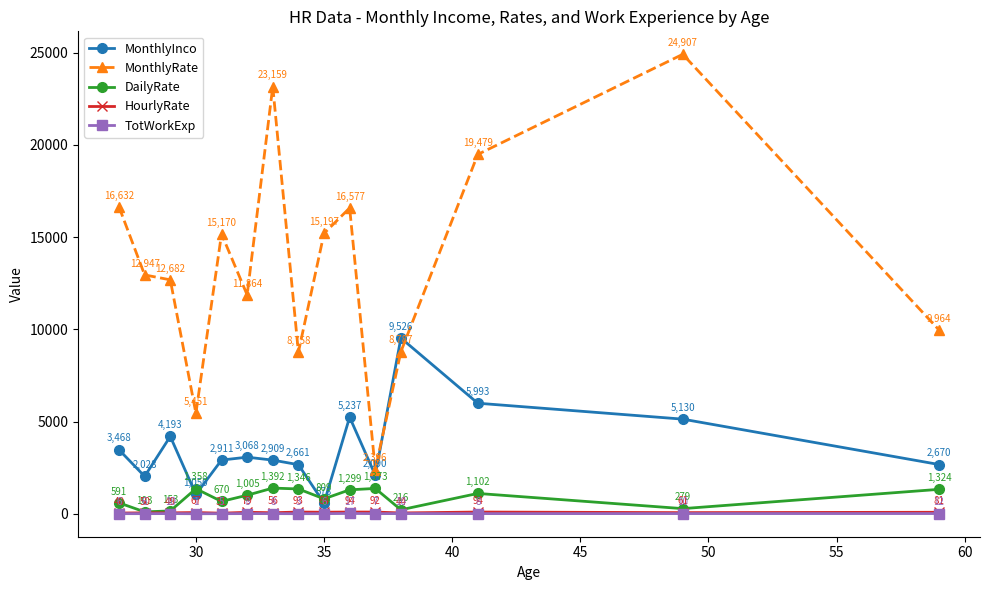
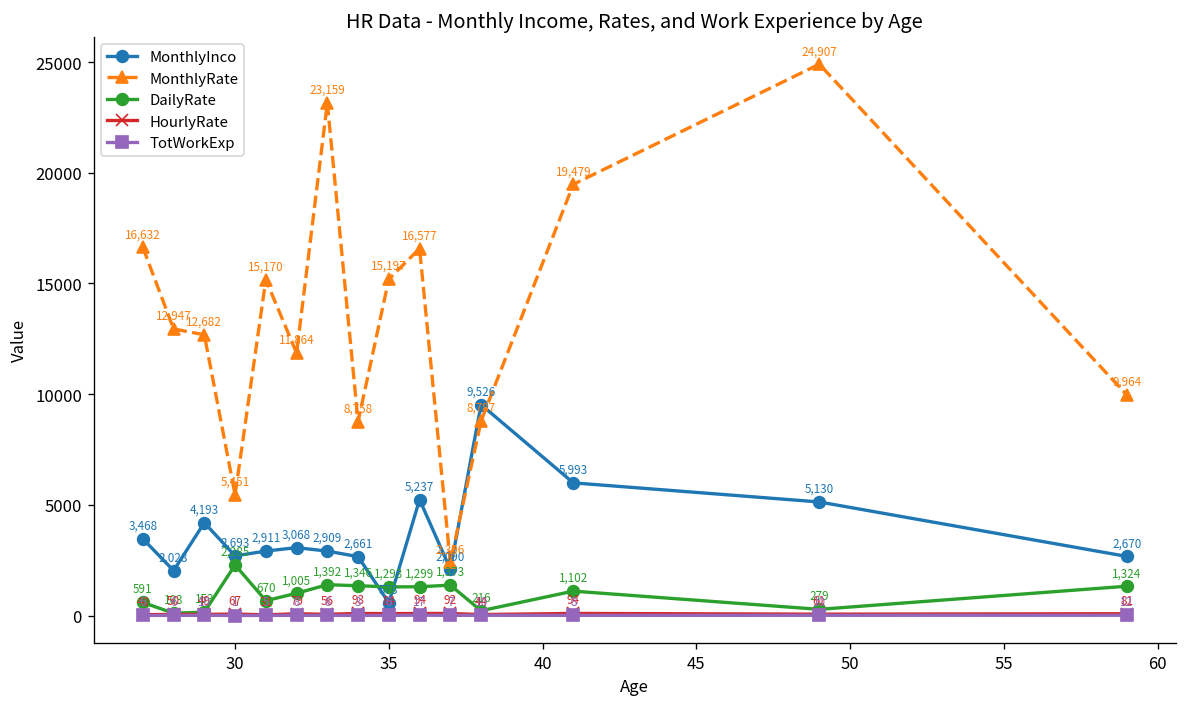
  {
    "MonthlyInco": {
-     "30": "1,050"
+     "30": "2,693"
    },
    "MonthlyRate": {
      "30": "5,451",
      "35": "15,197"
    },
    "DailyRate": {
-     "30": "1,358",
-     "35": "809"
+     "30": "2,285",
+     "35": "1,293"
    }
  }
